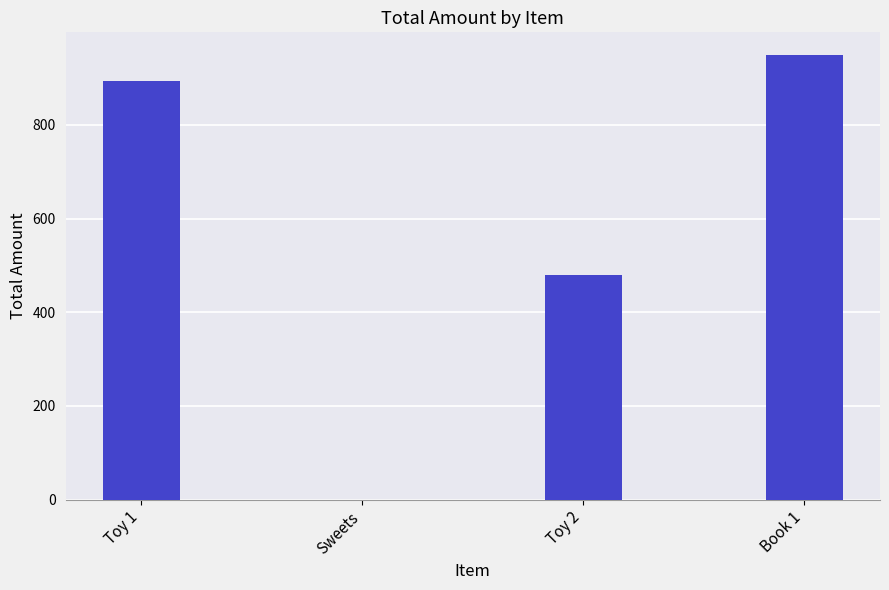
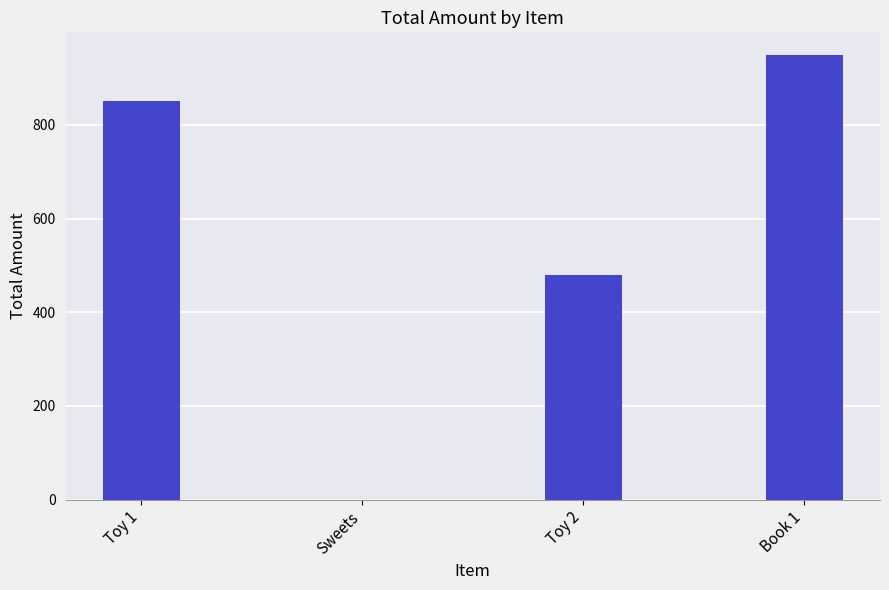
  {
-   "Toy 1": 890,
+   "Toy 1": 850,
    "Sweets": 0,
    "Toy 2": 480,
    "Book 1": 950
  }
